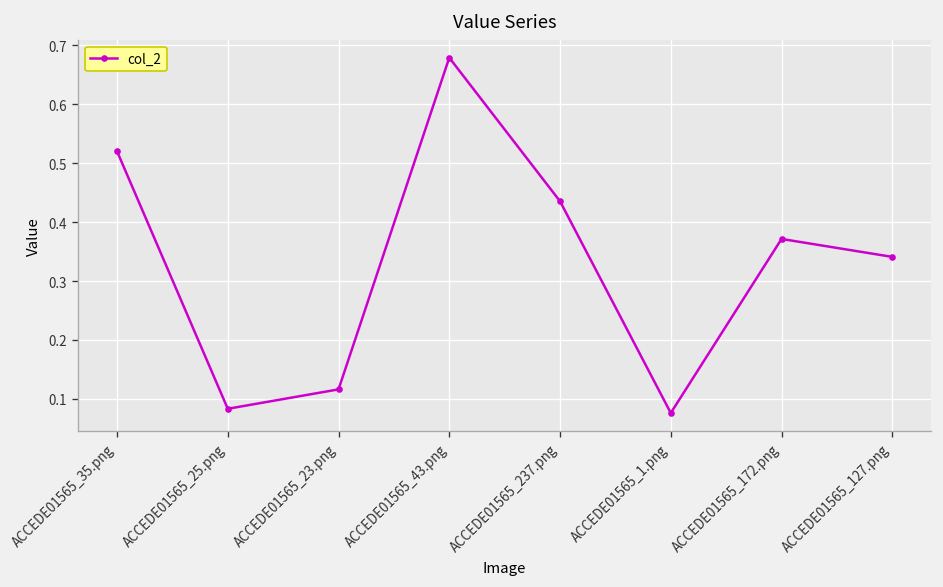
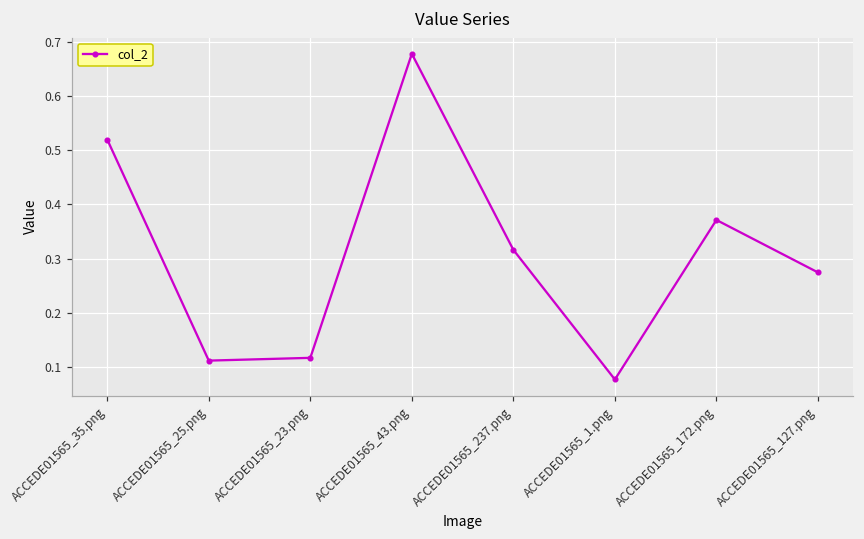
  {
    "ACCEDE01565_35.png": 0.52,
-   "ACCEDE01565_25.png": 0.08,
+   "ACCEDE01565_25.png": 0.11,
    "ACCEDE01565_23.png": 0.12,
    "ACCEDE01565_43.png": 0.68,
-   "ACCEDE01565_237.png": 0.44,
+   "ACCEDE01565_237.png": 0.32,
    "ACCEDE01565_1.png": 0.08,
    "ACCEDE01565_172.png": 0.37,
-   "ACCEDE01565_127.png": 0.34
+   "ACCEDE01565_127.png": 0.27
  }
